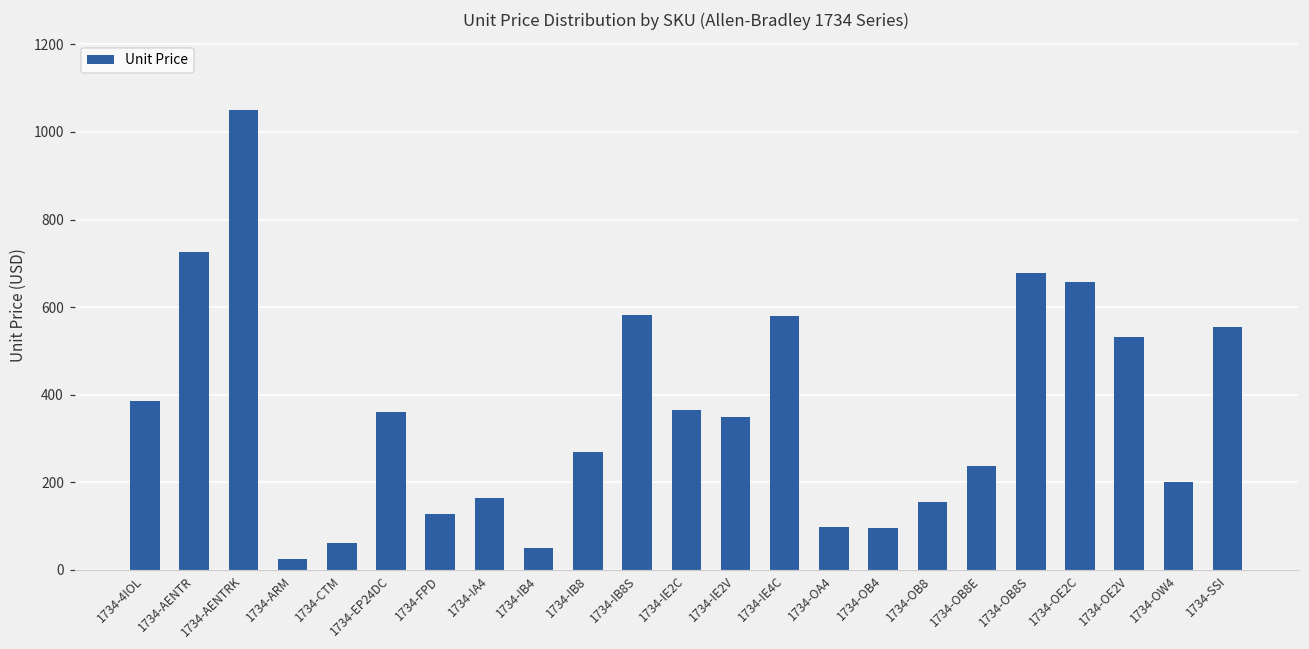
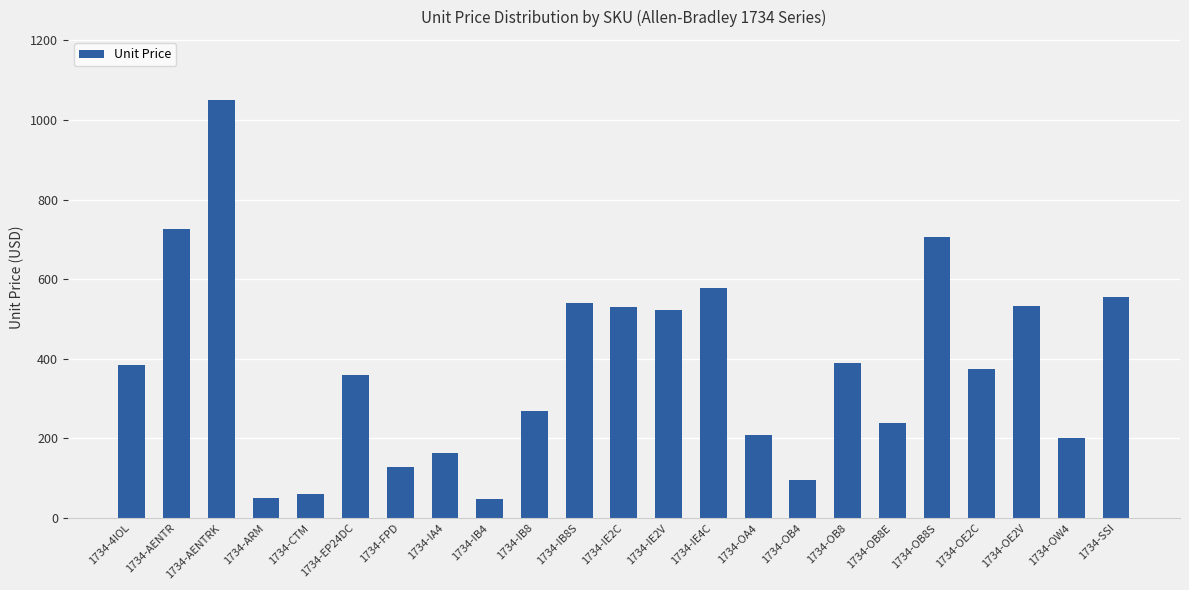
  {
    "1734-4IOL": 390,
    "1734-AENTR": 730,
    "1734-AENTRK": 1050,
-   "1734-ARM": 20,
+   "1734-ARM": 50,
    "1734-CTM": 60,
    "1734-EP24DC": 360,
    "1734-FPD": 130,
    "1734-IA4": 160,
    "1734-IB4": 50,
    "1734-IB8": 270,
-   "1734-IB8S": 580,
-   "1734-IE2C": 360,
-   "1734-IE2V": 350,
+   "1734-IB8S": 540,
+   "1734-IE2C": 530,
+   "1734-IE2V": 520,
    "1734-IE4C": 580,
-   "1734-OA4": 100,
+   "1734-OA4": 210,
    "1734-OB4": 100,
-   "1734-OB8": 160,
+   "1734-OB8": 390,
    "1734-OB8E": 240,
-   "1734-OB8S": 680,
-   "1734-OE2C": 660,
+   "1734-OB8S": 710,
+   "1734-OE2C": 380,
    "1734-OE2V": 530,
    "1734-OW4": 200,
    "1734-SSI": 550
  }
